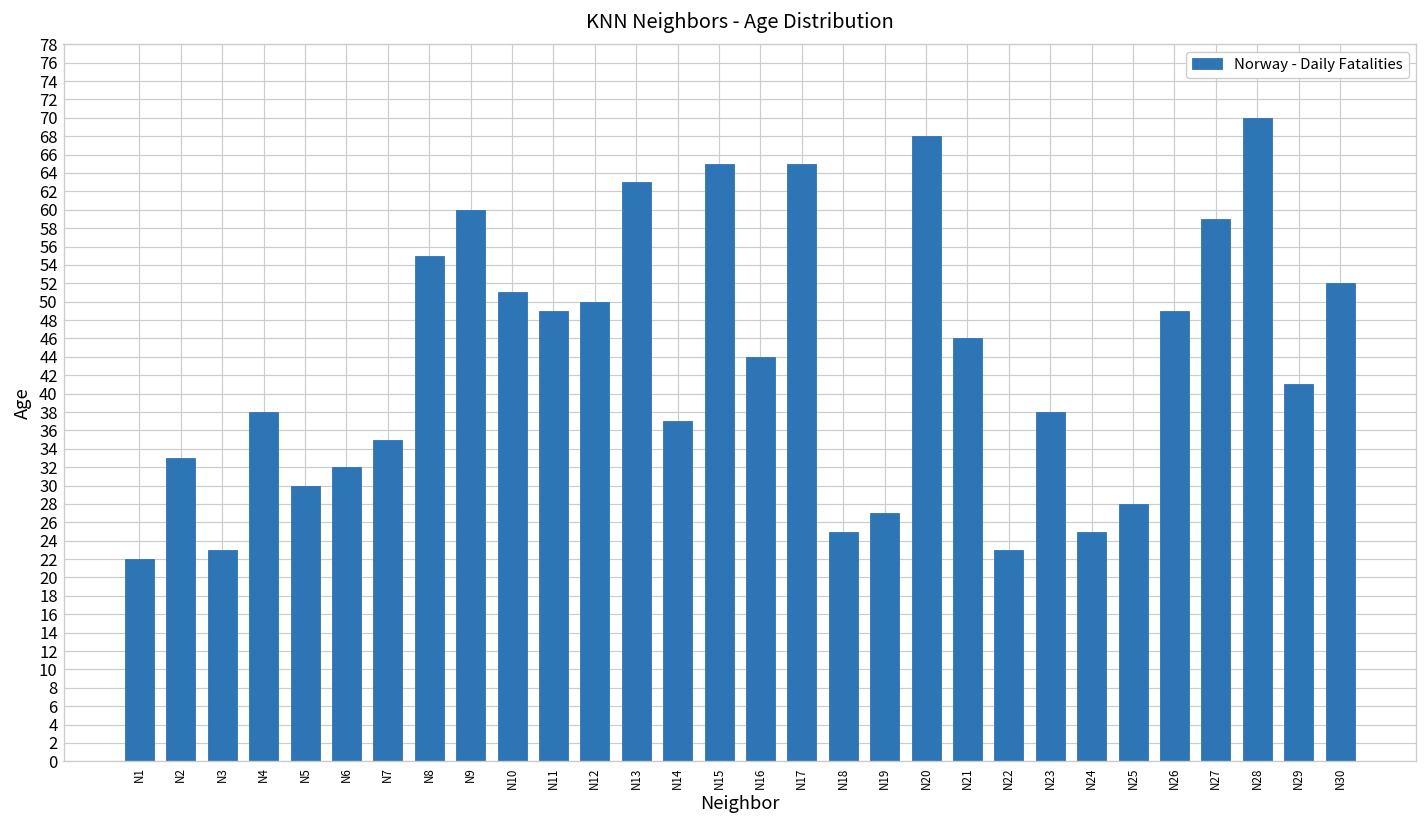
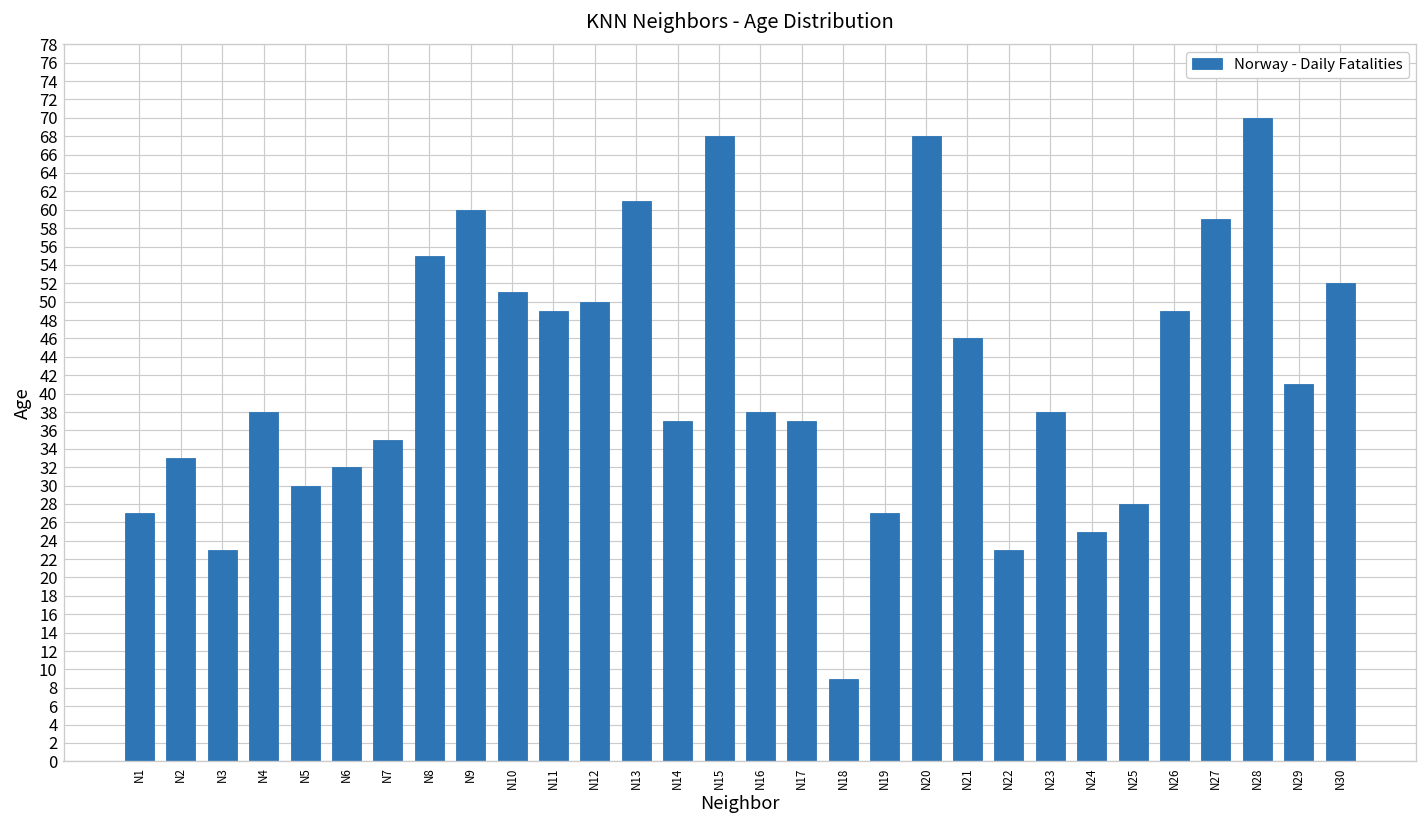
  {
-   "N1": 22,
+   "N1": 27,
    "N2": 33,
    "N3": 23,
    "N4": 38,
    "N5": 30,
    "N6": 32,
    "N7": 35,
    "N8": 55,
    "N9": 60,
    "N10": 51,
    "N11": 49,
    "N12": 50,
-   "N13": 63,
+   "N13": 61,
    "N14": 37,
-   "N15": 65,
-   "N16": 44,
-   "N17": 65,
-   "N18": 25,
+   "N15": 68,
+   "N16": 38,
+   "N17": 37,
+   "N18": 9,
    "N19": 27,
    "N20": 68,
    "N21": 46,
    "N22": 23,
    "N23": 38,
    "N24": 25,
    "N25": 28,
    "N26": 49,
    "N27": 59,
    "N28": 70,
    "N29": 41,
    "N30": 52
  }
